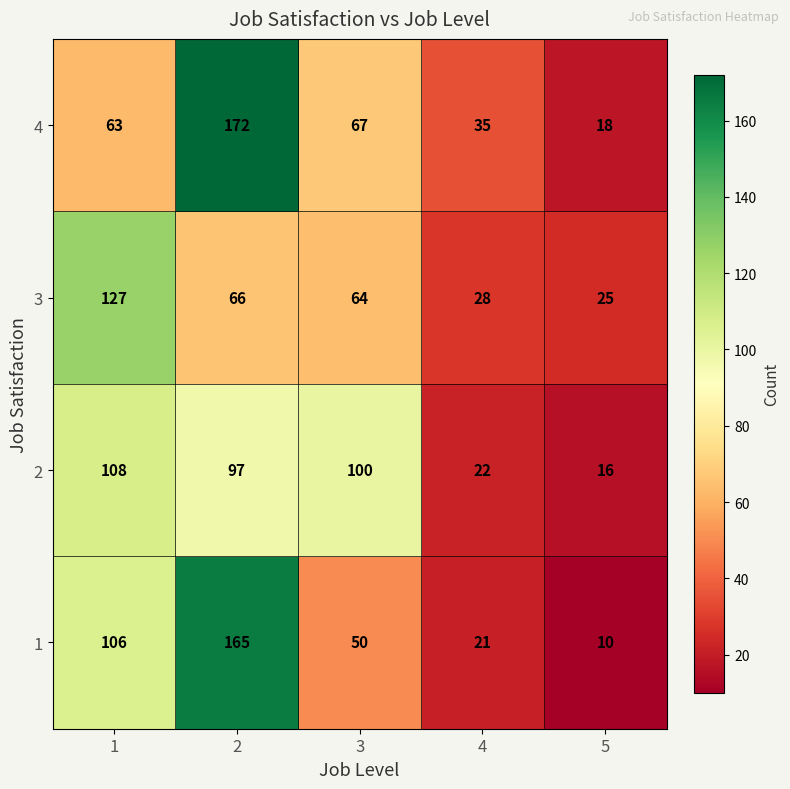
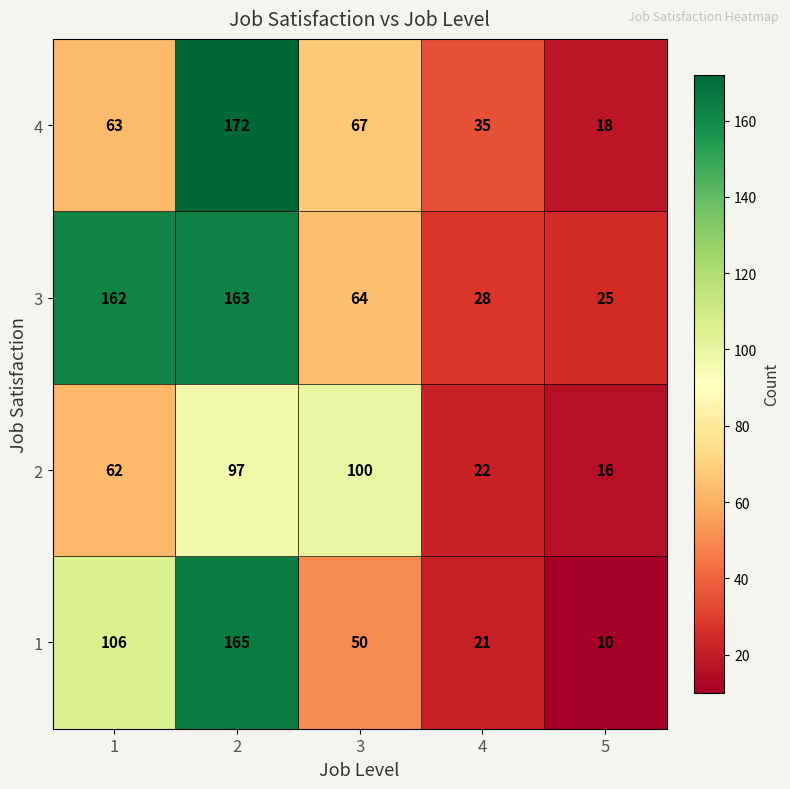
  {
    "4": {
      "1": 63,
      "2": 172,
      "3": 67,
      "4": 35,
      "5": 18
    },
    "3": {
-     "1": 127,
-     "2": 66,
+     "1": 162,
+     "2": 163,
      "3": 64,
      "4": 28,
      "5": 25
    },
    "2": {
-     "1": 108,
+     "1": 62,
      "2": 97,
      "3": 100,
      "4": 22,
      "5": 16
    },
    "1": {
      "1": 106,
      "2": 165,
      "3": 50,
      "4": 21,
      "5": 10
    }
  }
